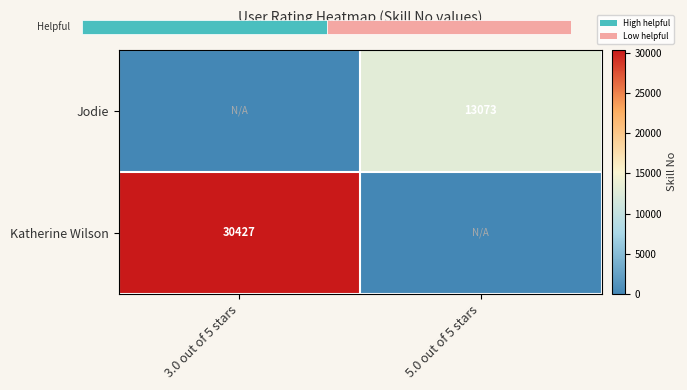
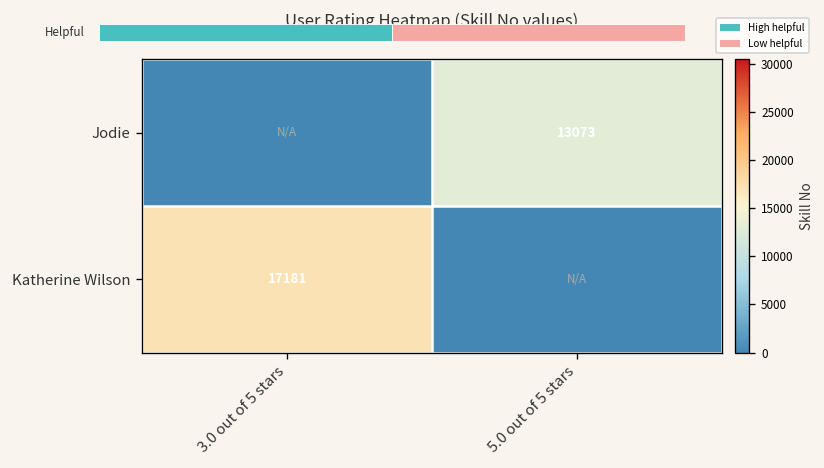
  {
    "User Rating Heatmap (Skill No values)": {
      "Katherine Wilson": {
-       "3.0 out of 5 stars": 30427
+       "3.0 out of 5 stars": 17181
      }
    }
  }
